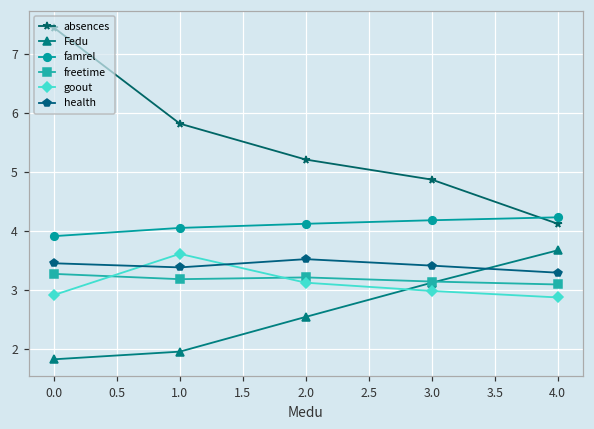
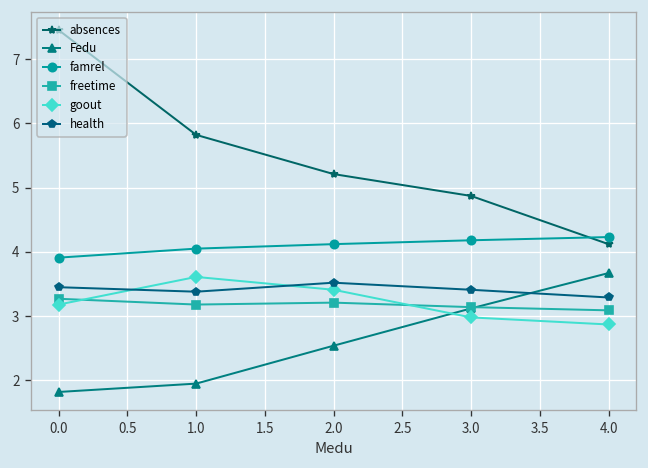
  {
    "goout": {
-     "0.0": 2.9,
+     "0.0": 3.2,
      "1.0": 3.6,
-     "2.0": 3.1,
+     "2.0": 3.4,
      "3.0": 3.0,
      "4.0": 2.9
    }
  }
